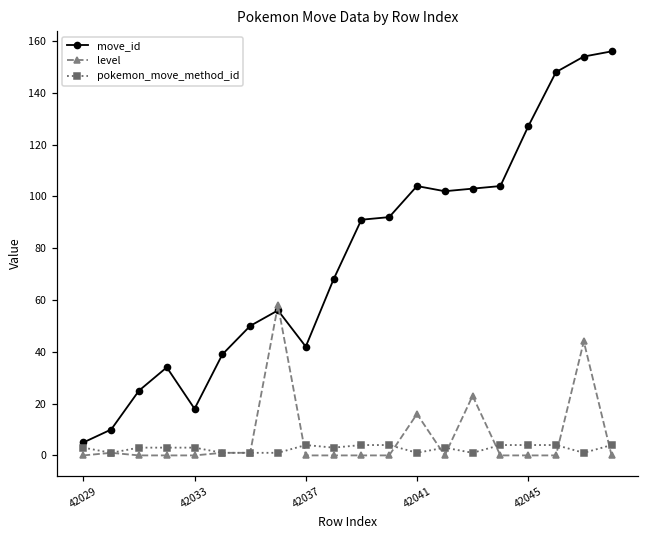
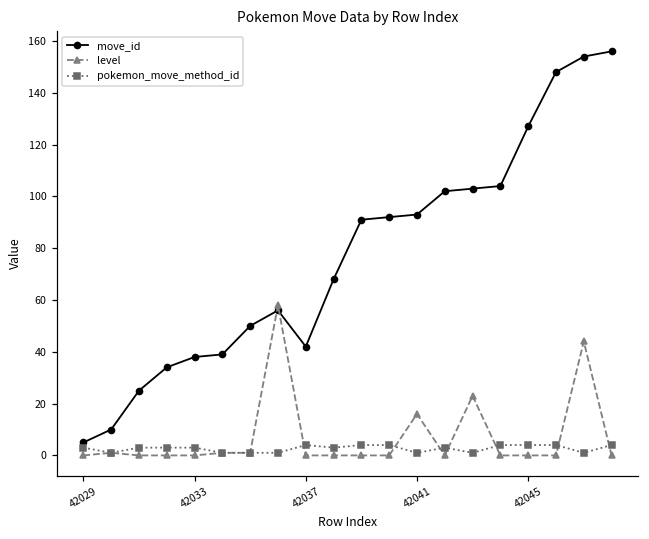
  {
    "move_id": {
      "42029": 5,
-     "42033": 18,
+     "42033": 38,
      "42037": 42,
-     "42041": 104,
+     "42041": 93,
      "42045": 127
    }
  }
